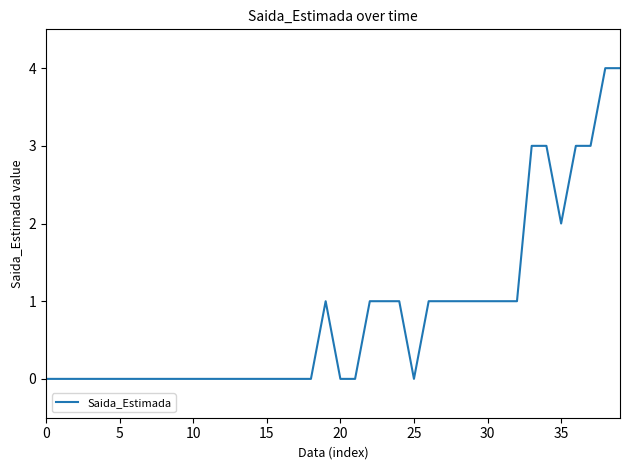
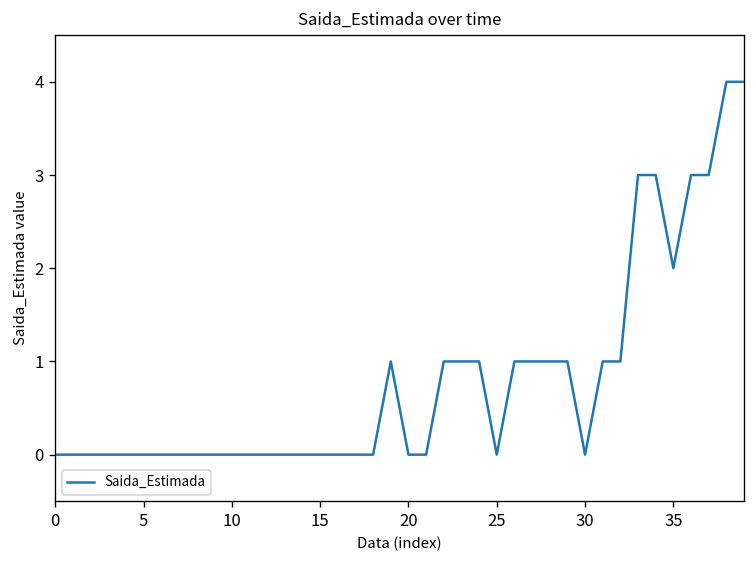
  {
    "0": 0,
    "5": 0,
    "10": 0,
    "15": 0,
    "20": 0,
    "25": 0,
-   "30": 1,
+   "30": 0,
    "35": 2
  }
